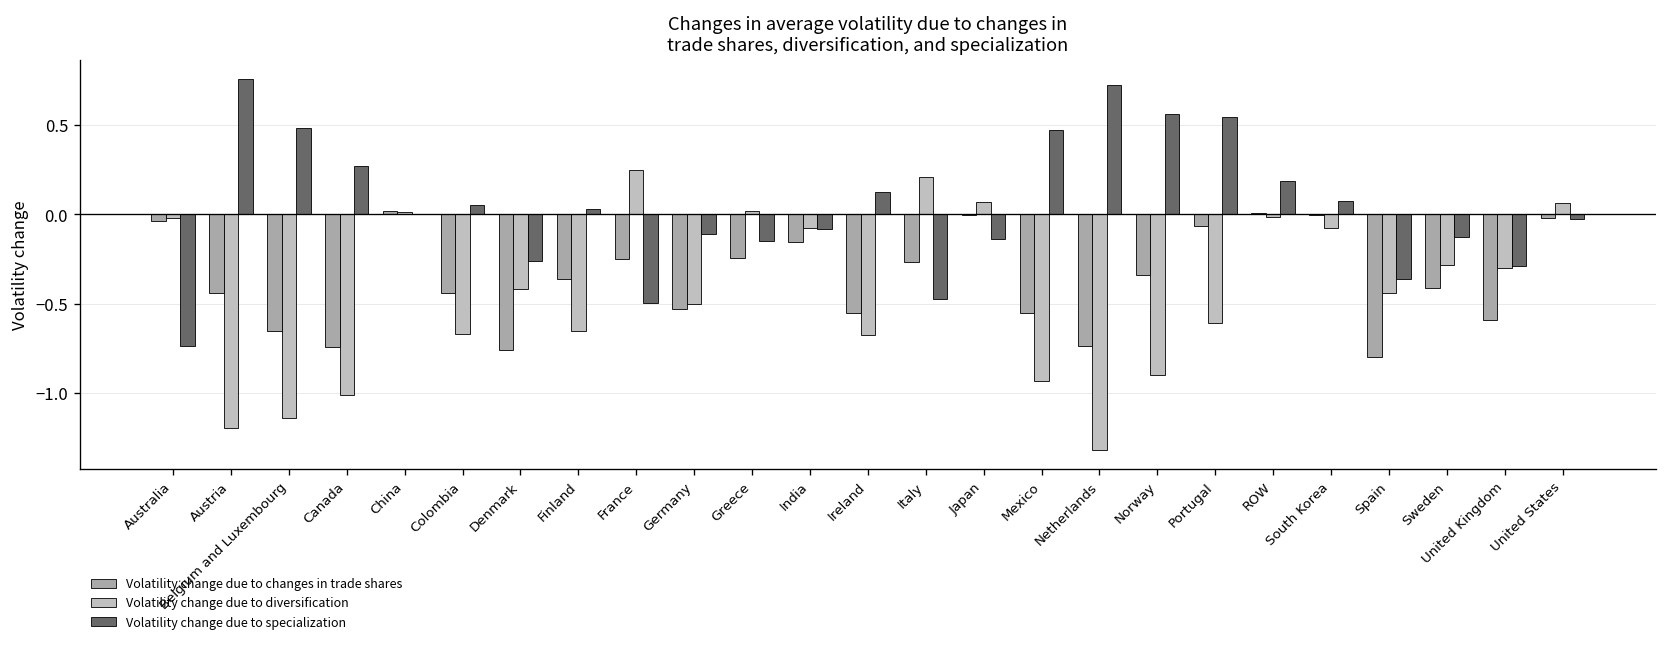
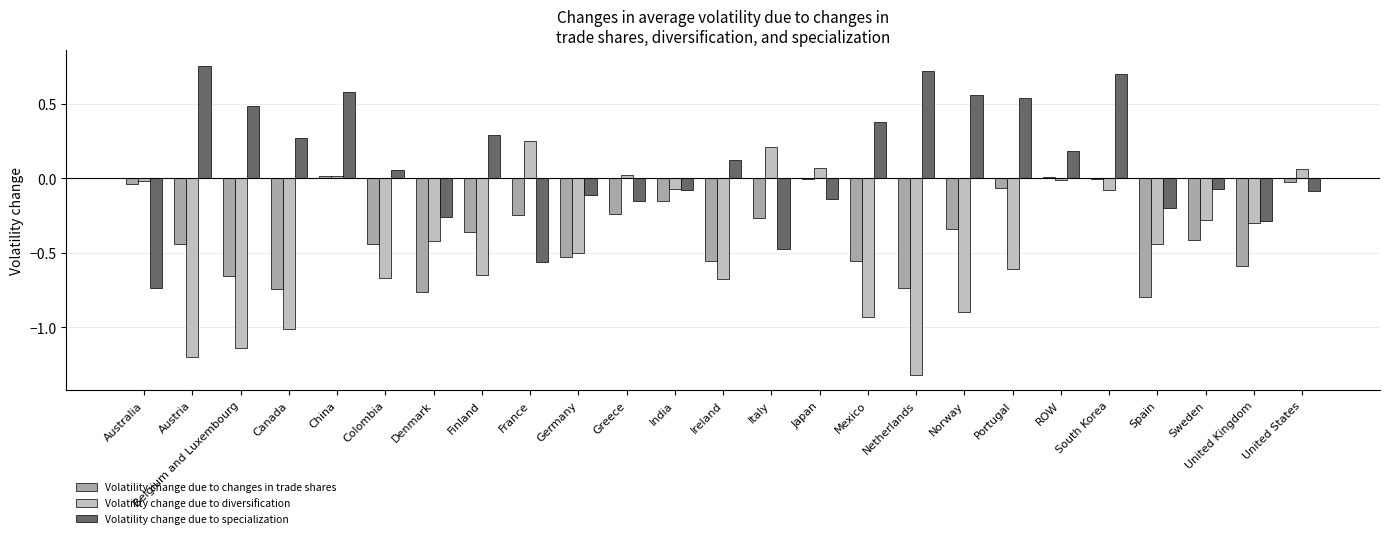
  {
    "Volatility change due to specialization": {
      "Australia": -0.73,
      "Austria": 0.76,
      "Belgium and Luxembourg": 0.48,
      "Canada": 0.27,
-     "China": 0.00,
+     "China": 0.58,
      "Colombia": 0.05,
      "Denmark": -0.26,
-     "Finland": 0.03,
-     "France": -0.50,
+     "Finland": 0.29,
+     "France": -0.56,
      "Germany": -0.11,
      "Greece": -0.15,
      "India": -0.08,
      "Ireland": 0.12,
      "Italy": -0.47,
      "Japan": -0.14,
-     "Mexico": 0.47,
+     "Mexico": 0.38,
      "Netherlands": 0.72,
      "Norway": 0.56,
      "Portugal": 0.54,
      "ROW": 0.19,
-     "South Korea": 0.08,
-     "Spain": -0.36,
-     "Sweden": -0.13,
+     "South Korea": 0.70,
+     "Spain": -0.20,
+     "Sweden": -0.07,
      "United Kingdom": -0.29,
-     "United States": -0.03
+     "United States": -0.09
    }
  }
